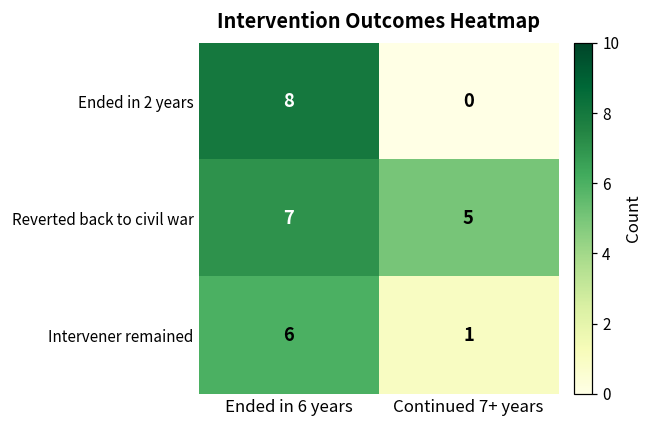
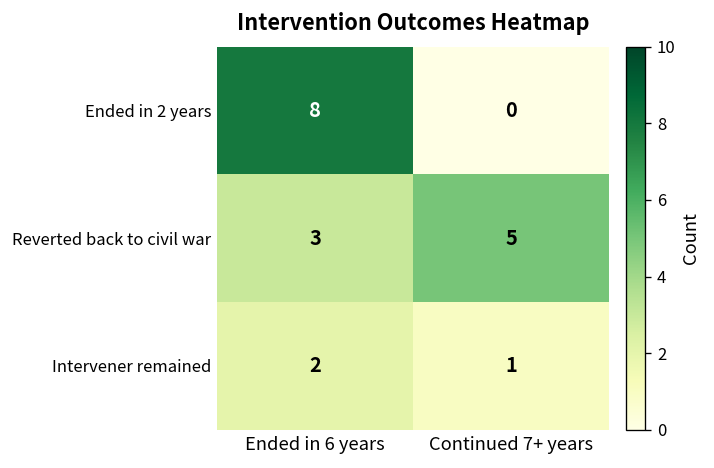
  {
    "Ended in 2 years": {
      "Ended in 6 years": 8,
      "Continued 7+ years": 0
    },
    "Reverted back to civil war": {
-     "Ended in 6 years": 7,
+     "Ended in 6 years": 3,
      "Continued 7+ years": 5
    },
    "Intervener remained": {
-     "Ended in 6 years": 6,
+     "Ended in 6 years": 2,
      "Continued 7+ years": 1
    }
  }
